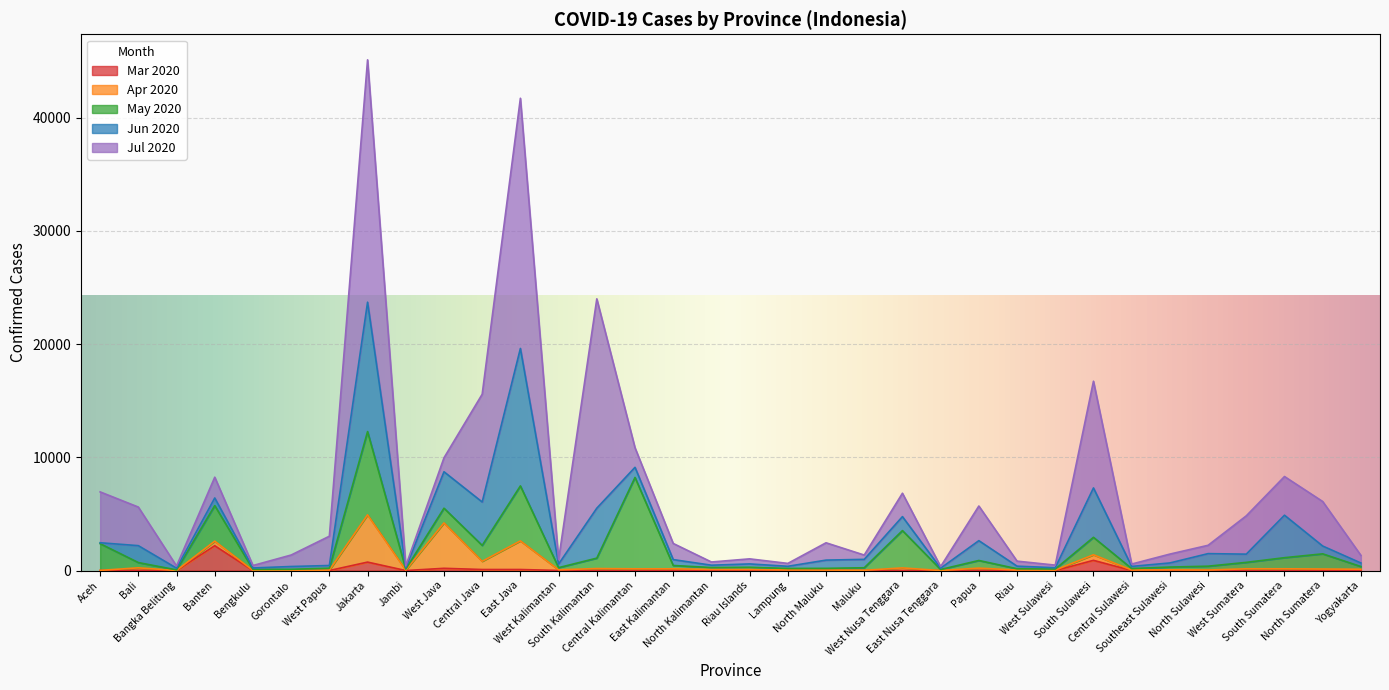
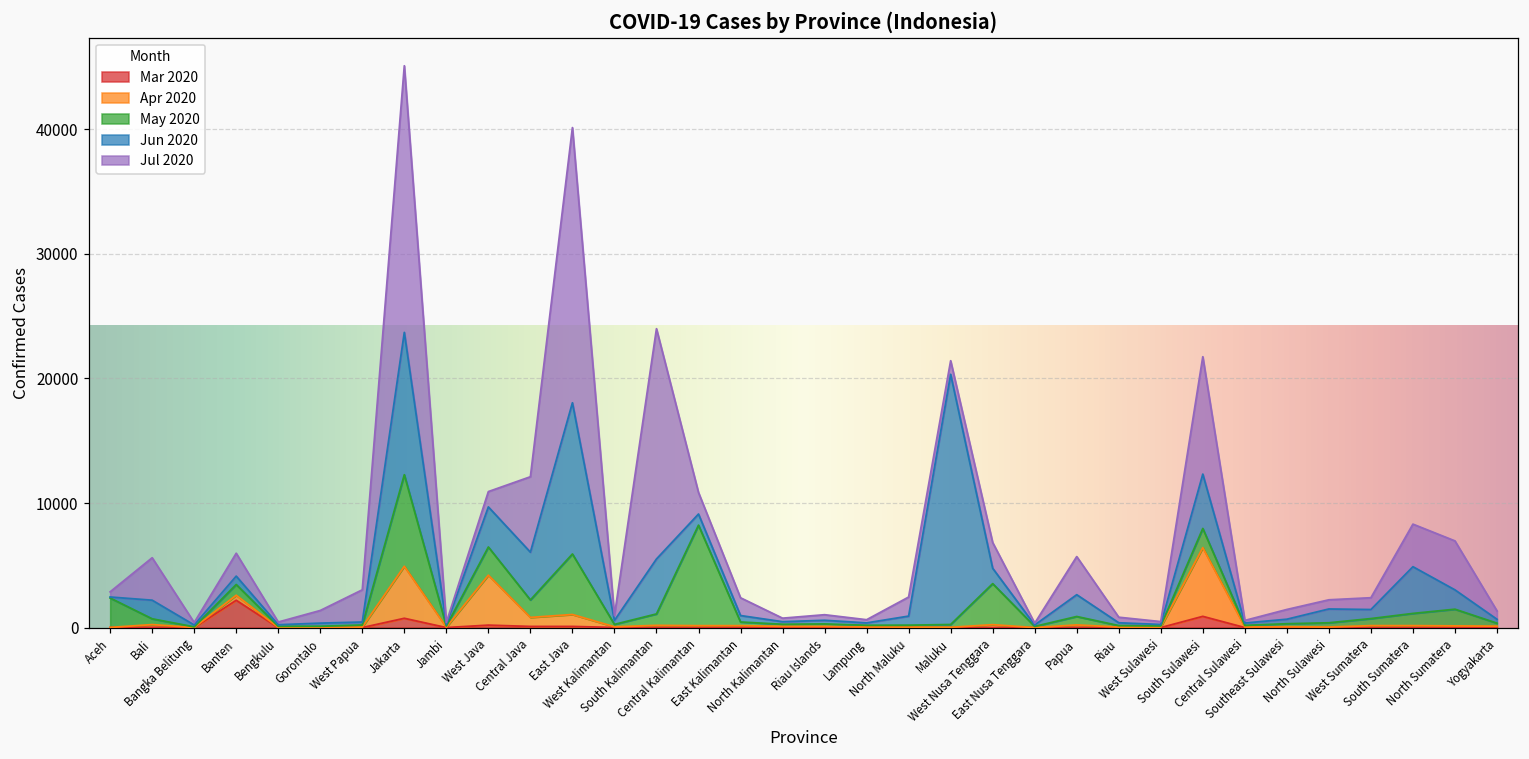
  {
    "Mar 2020": {
      "Banten": 2200,
      "Jakarta": 700,
      "West Java": 200,
      "Central Java": 100,
      "East Java": 100,
      "West Nusa Tenggara": 0,
      "South Sulawesi": 900
    },
    "Apr 2020": {
      "Banten": 400,
      "Jakarta": 4200,
      "West Java": 4000,
      "Central Java": 700,
-     "East Java": 2500,
+     "East Java": 1000,
      "West Nusa Tenggara": 200,
-     "South Sulawesi": 500
+     "South Sulawesi": 5500
    },
    "May 2020": {
      "Bali": 500,
-     "Banten": 3100,
+     "Banten": 900,
      "Jakarta": 7300,
-     "West Java": 1300,
+     "West Java": 2300,
      "Central Java": 1400,
      "East Java": 4900,
      "South Kalimantan": 900,
      "Central Kalimantan": 8100,
      "East Kalimantan": 300,
      "West Nusa Tenggara": 3300,
      "Papua": 700,
      "South Sulawesi": 1500,
      "Southeast Sulawesi": 200,
      "North Sulawesi": 300,
      "West Sumatera": 600,
      "South Sumatera": 1000,
      "North Sumatera": 1300,
      "Yogyakarta": 200
    },
    "Jun 2020": {
      "Bali": 1500,
      "Banten": 700,
      "Gorontalo": 200,
      "West Papua": 200,
      "Jakarta": 11400,
      "West Java": 3200,
      "Central Java": 3800,
      "East Java": 12100,
      "West Kalimantan": 300,
      "South Kalimantan": 4400,
      "Central Kalimantan": 900,
      "East Kalimantan": 500,
      "Riau Islands": 300,
      "North Maluku": 700,
-     "Maluku": 700,
+     "Maluku": 20100,
      "West Nusa Tenggara": 1200,
      "Papua": 1800,
      "South Sulawesi": 4400,
      "Southeast Sulawesi": 400,
      "North Sulawesi": 1100,
      "West Sumatera": 700,
      "South Sumatera": 3700,
-     "North Sumatera": 700,
+     "North Sumatera": 1600,
      "Yogyakarta": 300
    },
    "Jul 2020": {
-     "Aceh": 4500,
+     "Aceh": 400,
      "Bali": 3400,
      "Banten": 1800,
      "Gorontalo": 1000,
      "West Papua": 2600,
      "Jakarta": 21400,
      "West Java": 1200,
-     "Central Java": 9500,
+     "Central Java": 6100,
      "East Java": 22100,
      "West Kalimantan": 400,
      "South Kalimantan": 18500,
      "Central Kalimantan": 1700,
      "East Kalimantan": 1400,
      "North Kalimantan": 300,
      "Riau Islands": 400,
      "Lampung": 300,
      "North Maluku": 1500,
-     "Maluku": 400,
+     "Maluku": 1100,
      "West Nusa Tenggara": 2100,
      "Papua": 3100,
      "Riau": 400,
      "West Sulawesi": 200,
      "South Sulawesi": 9400,
      "Southeast Sulawesi": 800,
      "North Sulawesi": 700,
-     "West Sumatera": 3400,
+     "West Sumatera": 900,
      "South Sumatera": 3400,
      "North Sumatera": 3900,
      "Yogyakarta": 700
    }
  }
